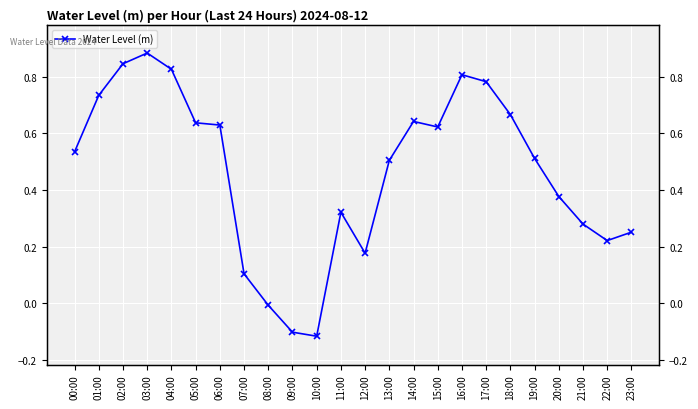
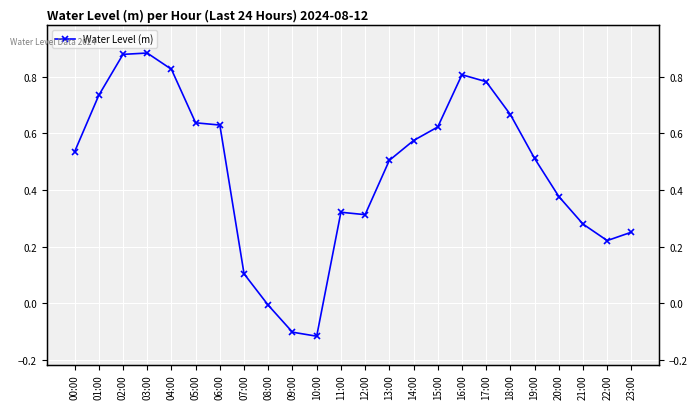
  {
    "00:00": 0.53,
    "01:00": 0.73,
-   "02:00": 0.85,
+   "02:00": 0.88,
    "03:00": 0.88,
    "04:00": 0.83,
    "05:00": 0.64,
    "06:00": 0.63,
    "07:00": 0.10,
    "08:00": -0.01,
    "09:00": -0.10,
    "10:00": -0.12,
    "11:00": 0.32,
-   "12:00": 0.18,
+   "12:00": 0.31,
    "13:00": 0.50,
-   "14:00": 0.64,
+   "14:00": 0.57,
    "15:00": 0.62,
    "16:00": 0.81,
    "17:00": 0.78,
    "18:00": 0.67,
    "19:00": 0.51,
    "20:00": 0.38,
    "21:00": 0.28,
    "22:00": 0.22,
    "23:00": 0.25
  }
